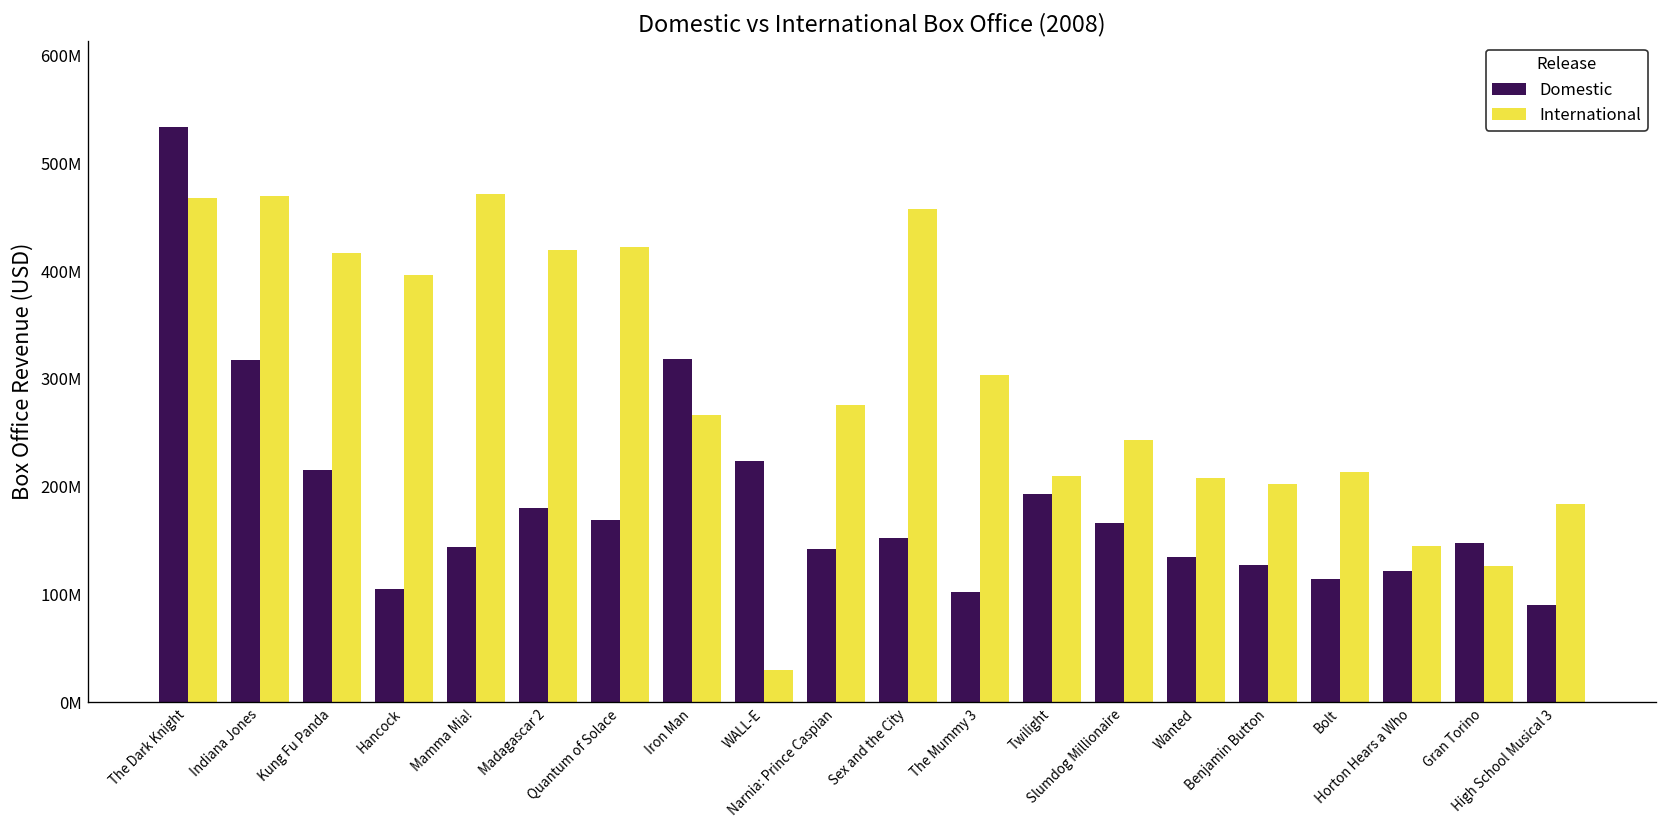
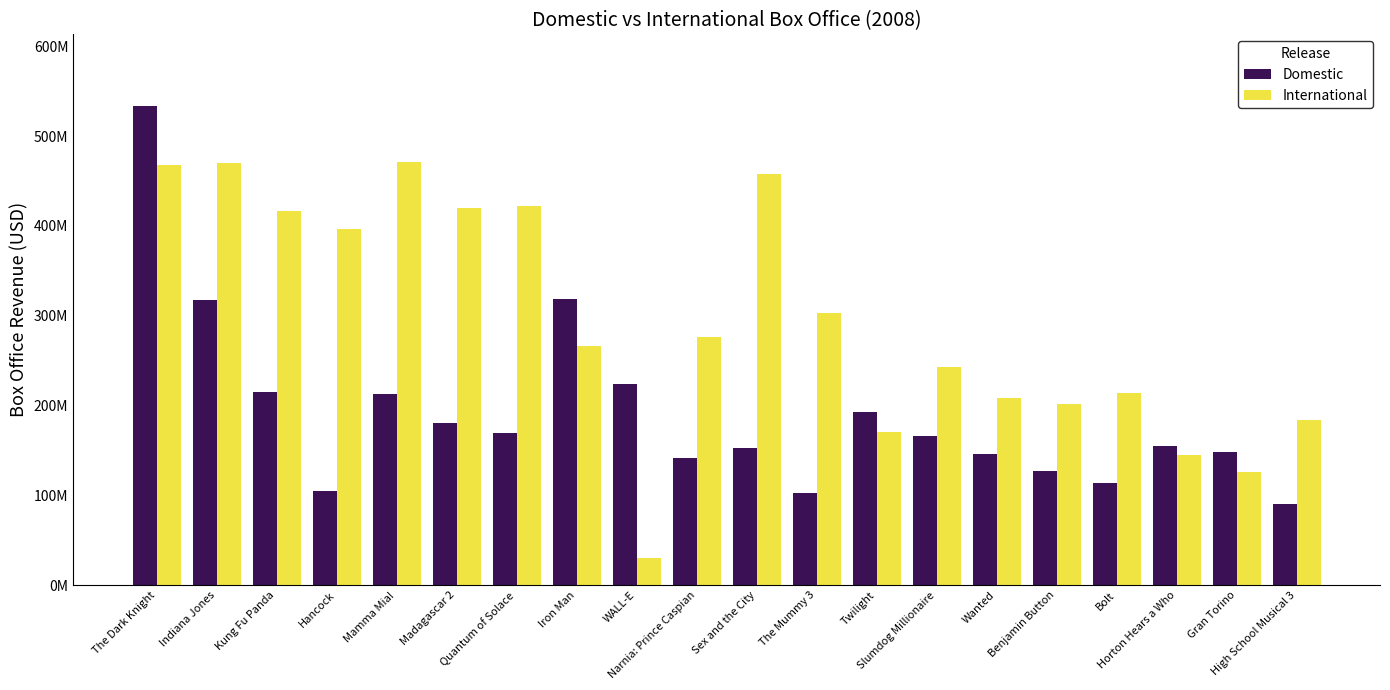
  {
    "Domestic": {
      "The Dark Knight": 530000000,
      "Indiana Jones": 320000000,
      "Kung Fu Panda": 220000000,
      "Hancock": 100000000,
-     "Mamma Mia!": 140000000,
+     "Mamma Mia!": 210000000,
      "Madagascar 2": 180000000,
      "Quantum of Solace": 170000000,
      "Iron Man": 320000000,
      "WALL-E": 220000000,
      "Narnia: Prince Caspian": 140000000,
      "Sex and the City": 150000000,
      "The Mummy 3": 100000000,
      "Twilight": 190000000,
      "Slumdog Millionaire": 170000000,
-     "Wanted": 130000000,
+     "Wanted": 150000000,
      "Benjamin Button": 130000000,
      "Bolt": 110000000,
-     "Horton Hears a Who": 120000000,
+     "Horton Hears a Who": 150000000,
      "Gran Torino": 150000000,
      "High School Musical 3": 90000000
    },
    "International": {
      "The Dark Knight": 470000000,
      "Indiana Jones": 470000000,
      "Kung Fu Panda": 420000000,
      "Hancock": 400000000,
      "Mamma Mia!": 470000000,
      "Madagascar 2": 420000000,
      "Quantum of Solace": 420000000,
      "Iron Man": 270000000,
      "WALL-E": 30000000,
      "Narnia: Prince Caspian": 280000000,
      "Sex and the City": 460000000,
      "The Mummy 3": 300000000,
-     "Twilight": 210000000,
+     "Twilight": 170000000,
      "Slumdog Millionaire": 240000000,
      "Wanted": 210000000,
      "Benjamin Button": 200000000,
      "Bolt": 210000000,
      "Horton Hears a Who": 140000000,
      "Gran Torino": 130000000,
      "High School Musical 3": 180000000
    }
  }
